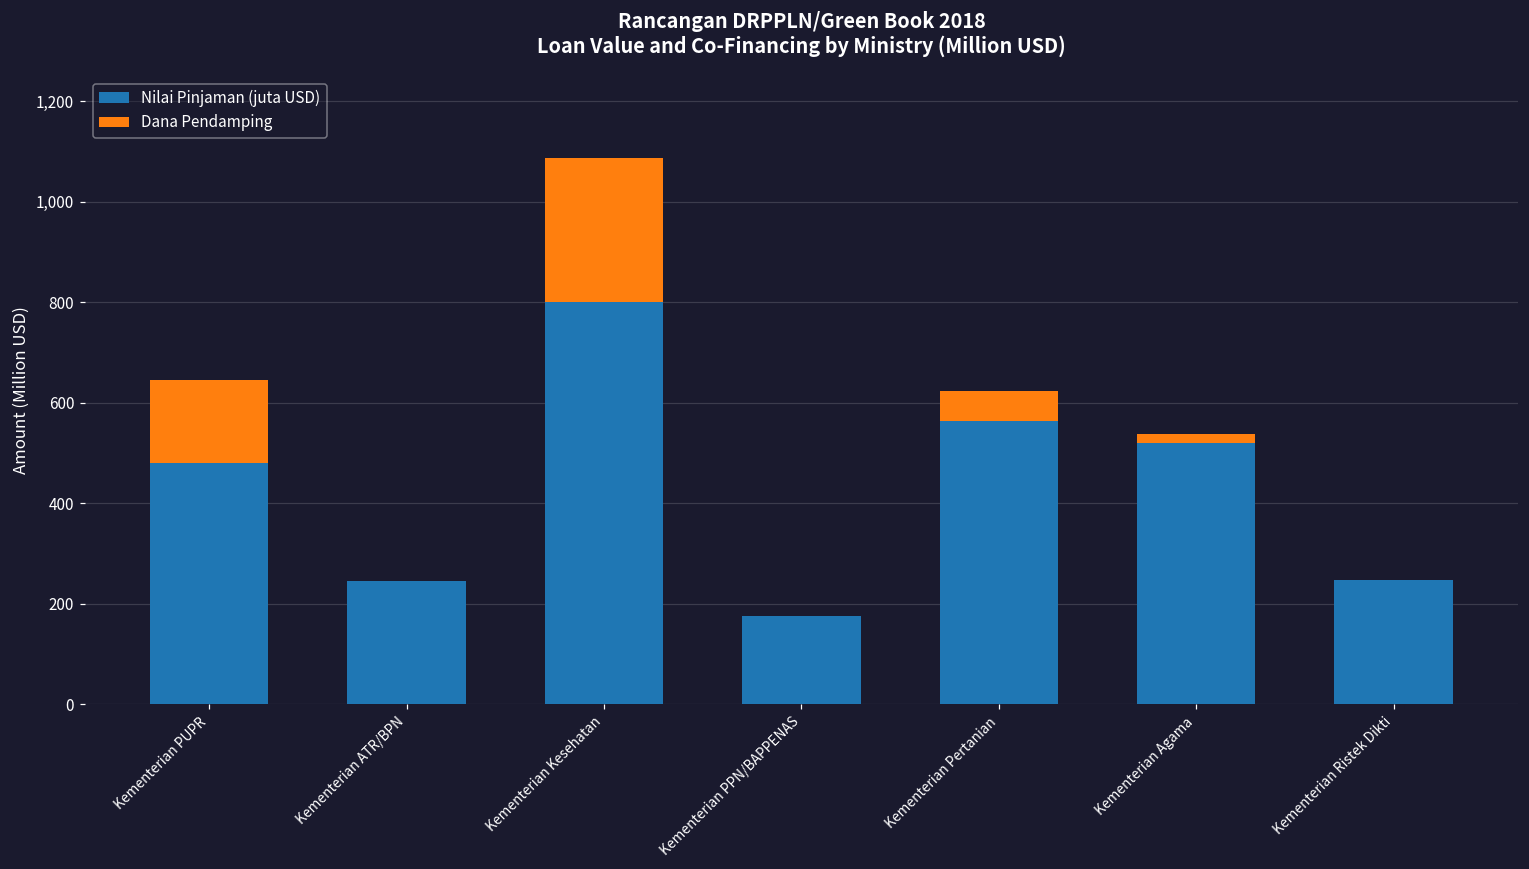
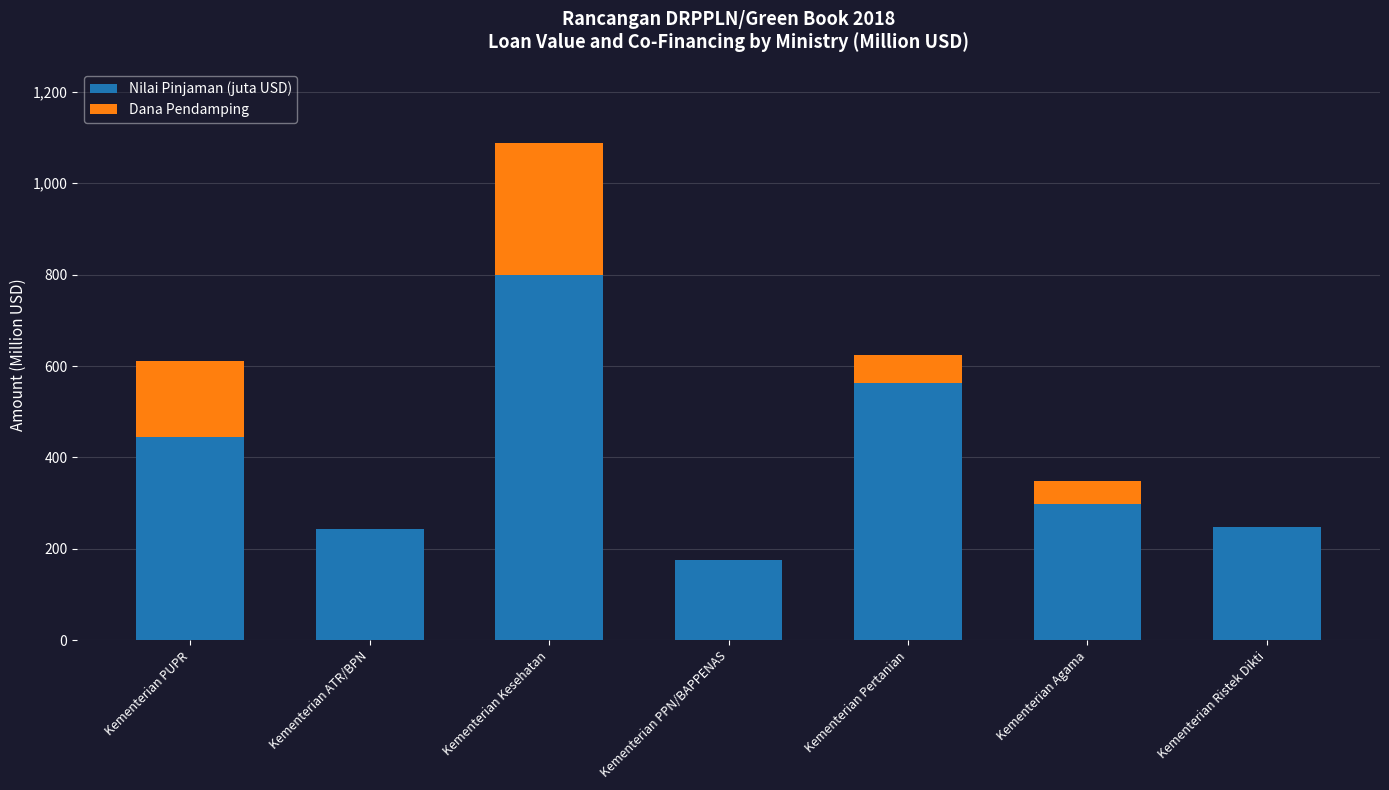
  {
    "Nilai Pinjaman (juta USD)": {
-     "Kementerian PUPR": 480,
+     "Kementerian PUPR": 450,
      "Kementerian ATR/BPN": 240,
      "Kementerian Kesehatan": 800,
      "Kementerian PPN/BAPPENAS": 180,
      "Kementerian Pertanian": 560,
-     "Kementerian Agama": 520,
+     "Kementerian Agama": 300,
      "Kementerian Ristek Dikti": 250
    },
    "Dana Pendamping": {
      "Kementerian PUPR": 160,
      "Kementerian ATR/BPN": 0,
      "Kementerian Kesehatan": 290,
      "Kementerian PPN/BAPPENAS": 0,
      "Kementerian Pertanian": 60,
-     "Kementerian Agama": 20,
+     "Kementerian Agama": 50,
      "Kementerian Ristek Dikti": 0
    }
  }
